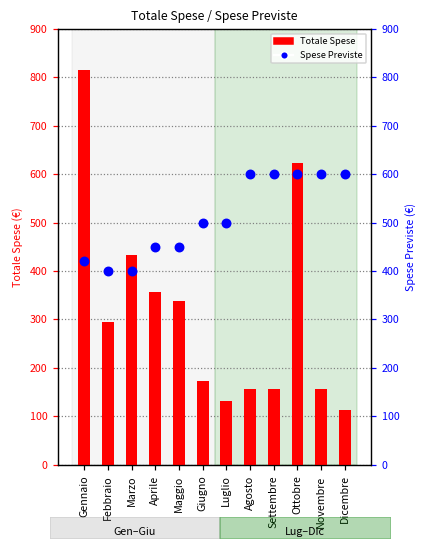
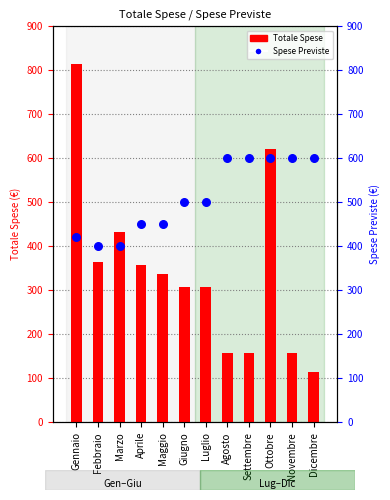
  {
    "Totale Spese": {
      "Gennaio": 820,
-     "Febbraio": 300,
+     "Febbraio": 370,
      "Marzo": 430,
      "Aprile": 360,
      "Maggio": 340,
-     "Giugno": 170,
-     "Luglio": 130,
+     "Giugno": 310,
+     "Luglio": 310,
      "Agosto": 160,
      "Settembre": 160,
      "Ottobre": 620,
      "Novembre": 160,
      "Dicembre": 110
    }
  }
